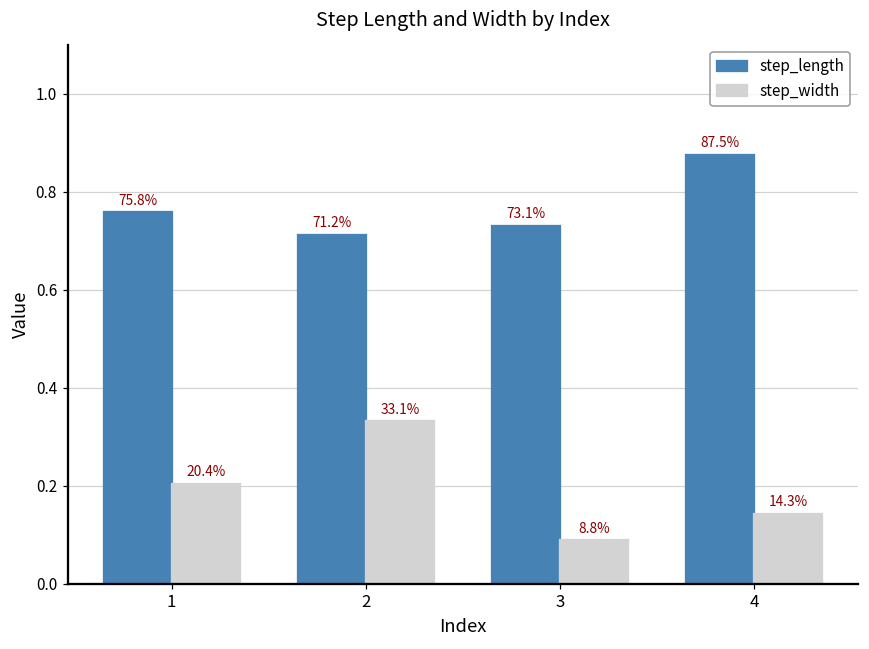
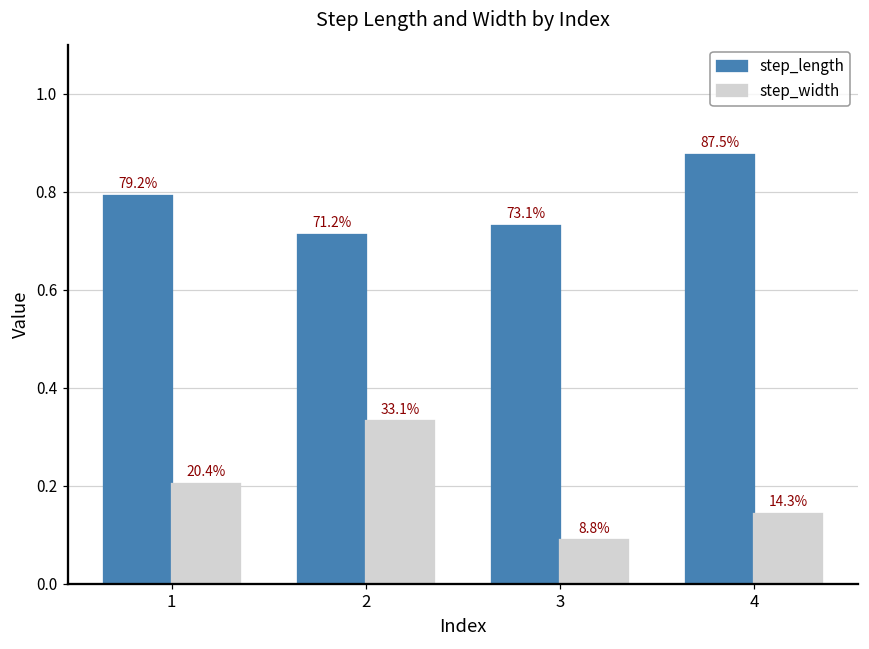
  {
    "step_length": {
-     "1": "75.8%",
+     "1": "79.2%",
      "2": "71.2%",
      "3": "73.1%",
      "4": "87.5%"
    },
    "step_width": {
      "1": "20.4%",
      "2": "33.1%",
      "3": "8.8%",
      "4": "14.3%"
    }
  }
